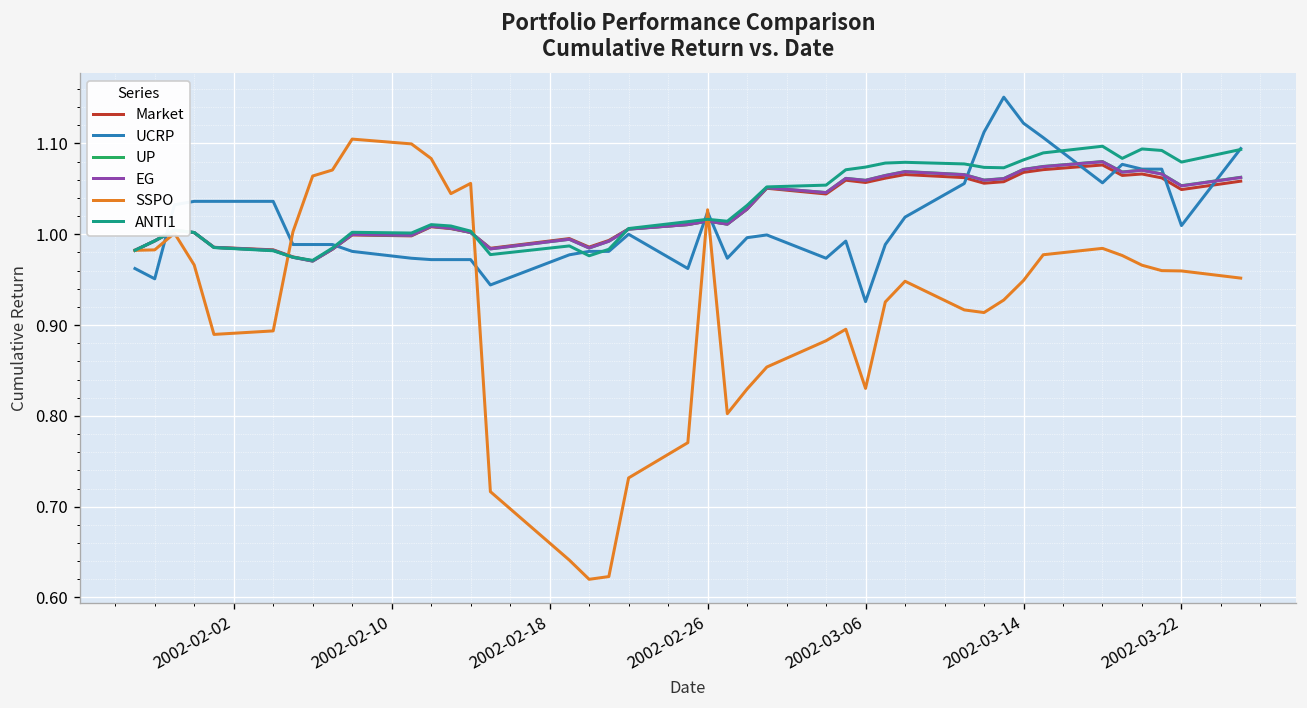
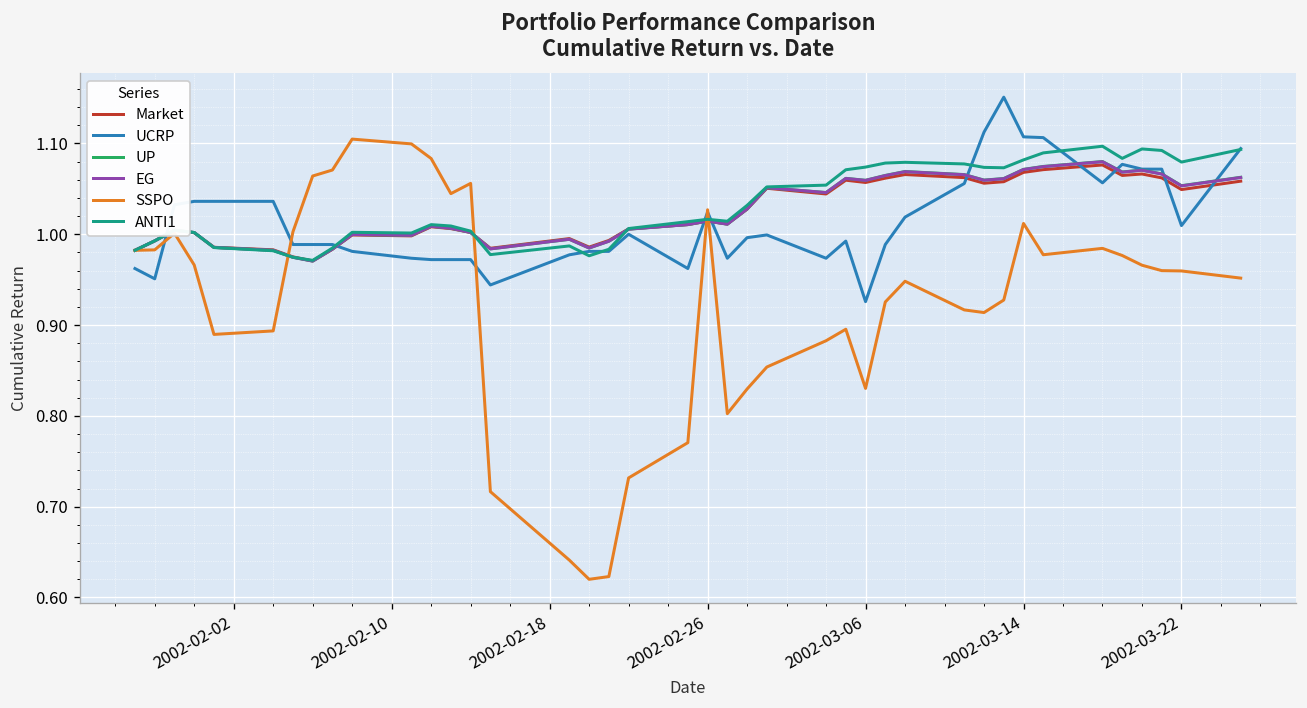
  {
    "Market": {
      "2002-03-22": 1.05
    },
    "UCRP": {
      "2002-03-06": 0.93,
-     "2002-03-14": 1.12,
+     "2002-03-14": 1.11,
      "2002-03-22": 1.01
    },
    "SSPO": {
      "2002-03-06": 0.83,
-     "2002-03-14": 0.95,
+     "2002-03-14": 1.01,
      "2002-03-22": 0.96
    }
  }
